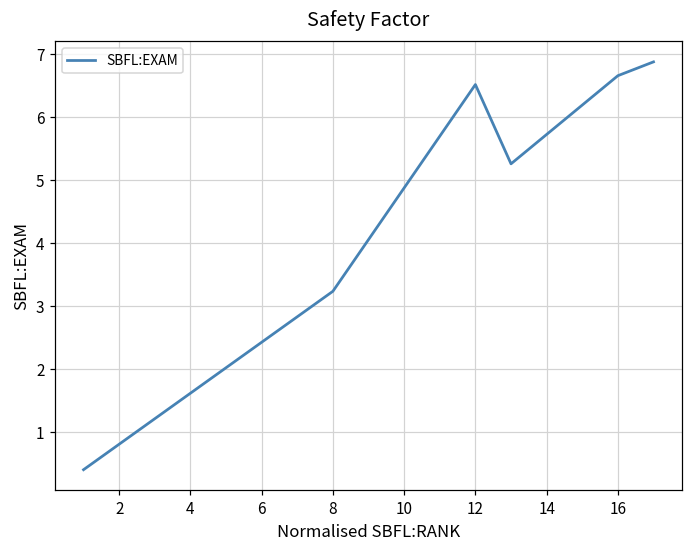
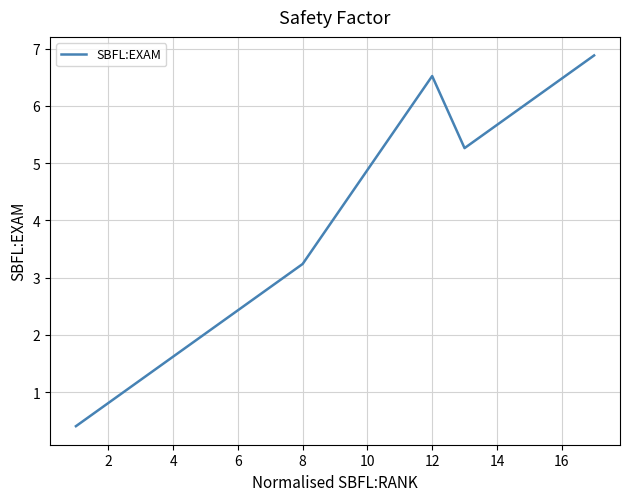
  {
    "4": 1.6,
    "8": 3.2,
    "12": 6.5,
-   "16": 6.7
+   "16": 6.5
  }
